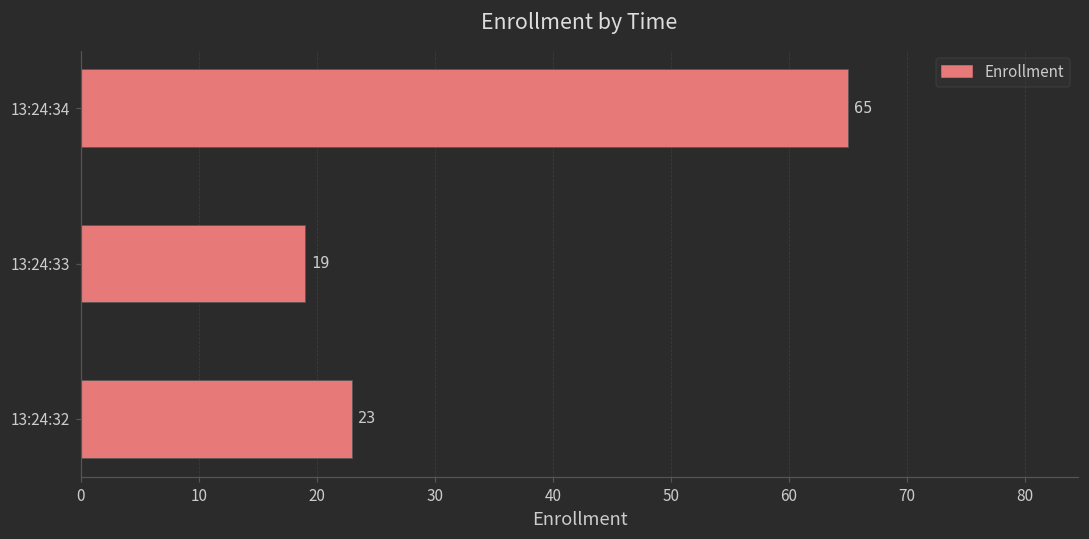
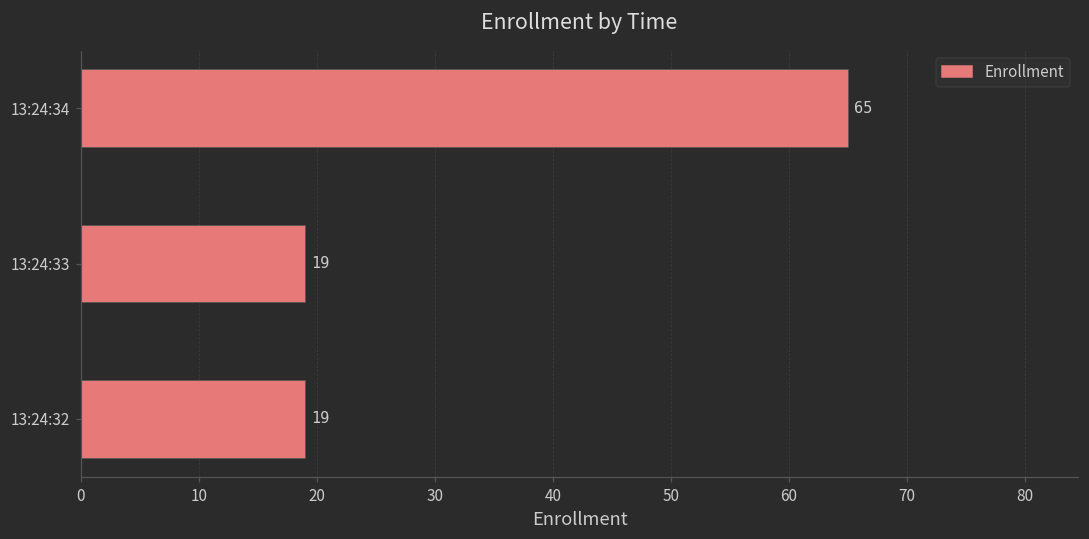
  {
    "13:24:34": 65,
    "13:24:33": 19,
-   "13:24:32": 23
+   "13:24:32": 19
  }
